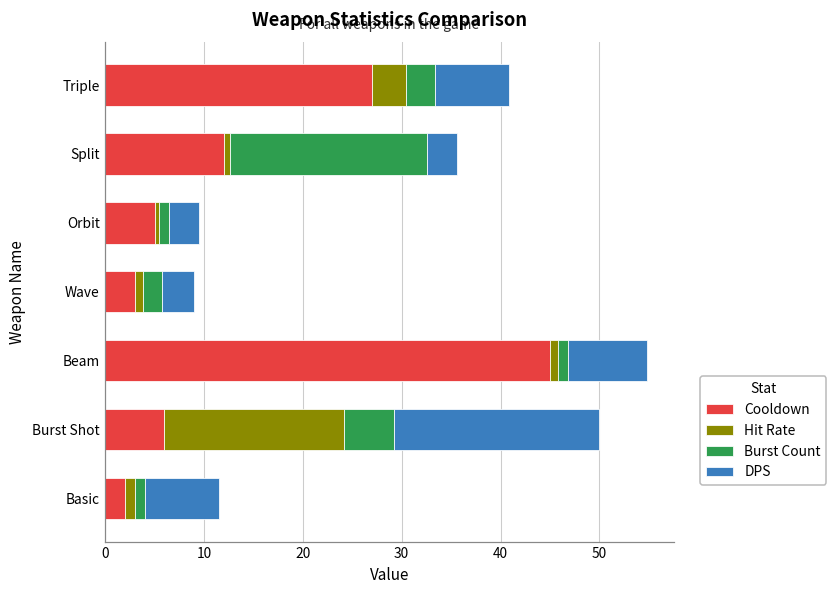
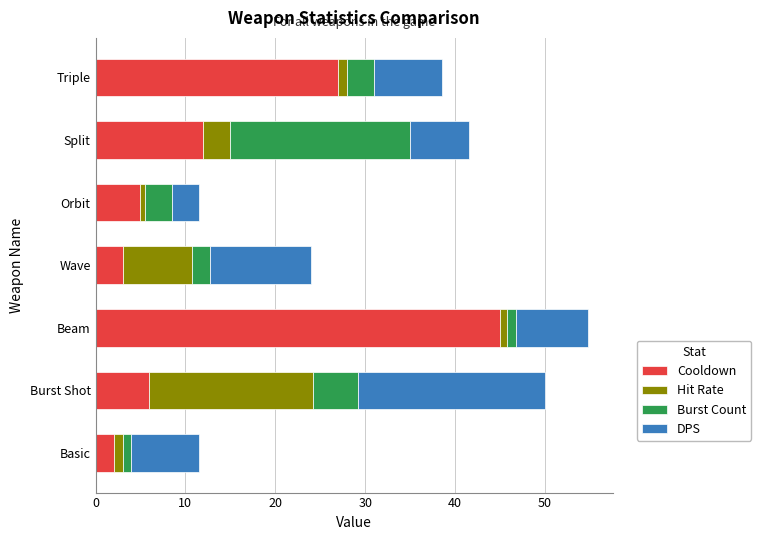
  {
    "Cooldown": {
      "Triple": 27,
      "Split": 12,
      "Orbit": 5,
      "Wave": 3,
      "Beam": 45,
      "Burst Shot": 6,
      "Basic": 2
    },
    "Hit Rate": {
-     "Triple": 3,
-     "Split": 1,
+     "Triple": 1,
+     "Split": 3,
      "Orbit": 1,
-     "Wave": 1,
+     "Wave": 8,
      "Beam": 1,
      "Burst Shot": 18,
      "Basic": 1
    },
    "Burst Count": {
      "Triple": 3,
      "Split": 20,
-     "Orbit": 1,
+     "Orbit": 3,
      "Wave": 2,
      "Beam": 1,
      "Burst Shot": 5,
      "Basic": 1
    },
    "DPS": {
      "Triple": 8,
-     "Split": 3,
+     "Split": 7,
      "Orbit": 3,
-     "Wave": 3,
+     "Wave": 11,
      "Beam": 8,
      "Burst Shot": 21,
      "Basic": 8
    }
  }
